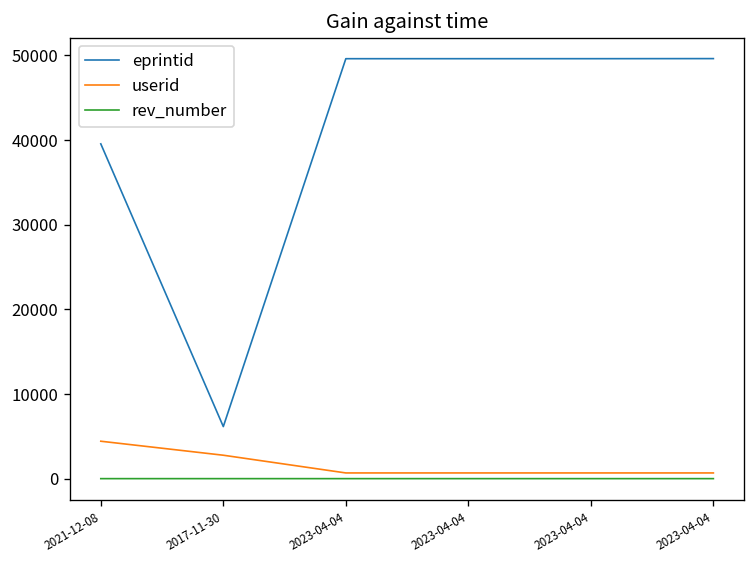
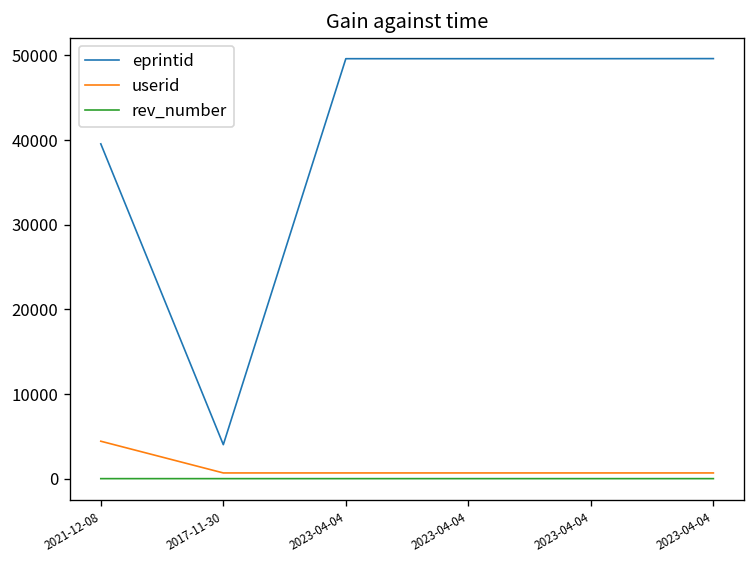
  {
    "eprintid": {
      "2021-12-08": 40000,
-     "2017-11-30": 6000
+     "2017-11-30": 4000
    },
    "userid": {
      "2021-12-08": 4000,
-     "2017-11-30": 3000
+     "2017-11-30": 1000
    },
    "rev_number": {
      "2021-12-08": 0,
      "2017-11-30": 0
    }
  }
